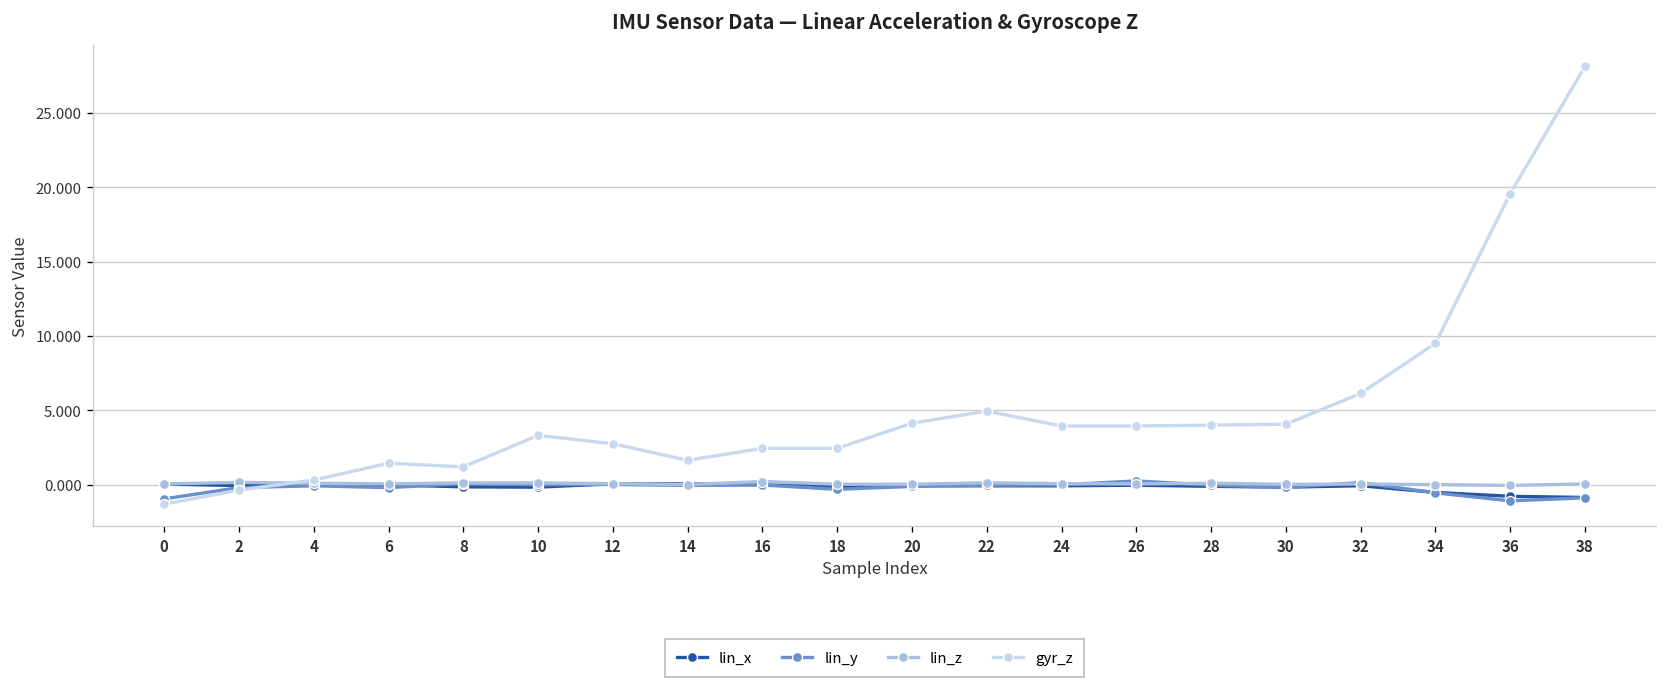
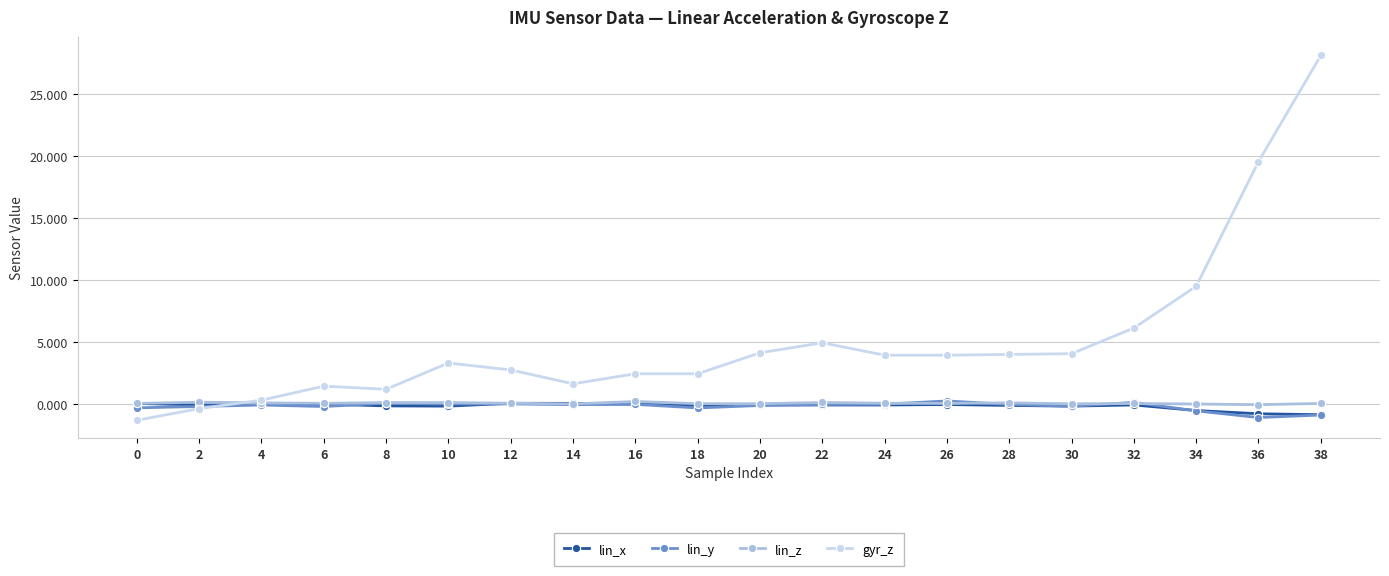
  {
    "lin_x": {
      "8": -0.2,
      "36": -0.8
    },
    "lin_y": {
-     "0": -1.0,
+     "0": -0.3,
      "36": -1.1
    }
  }
